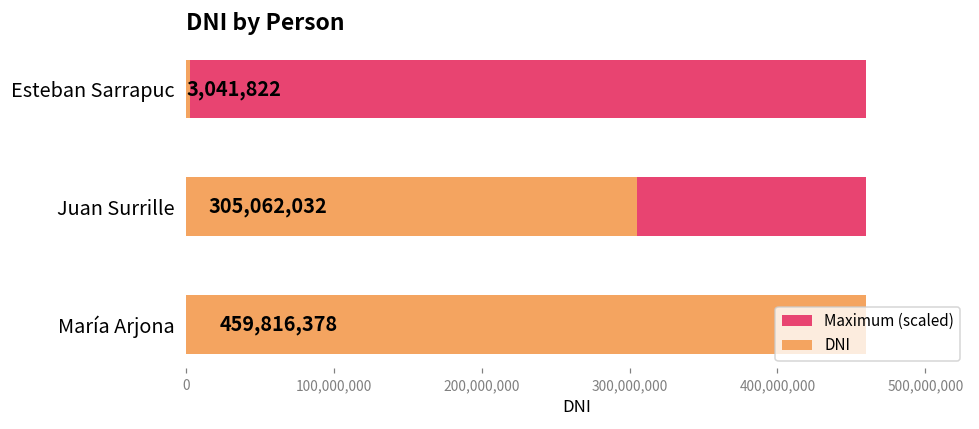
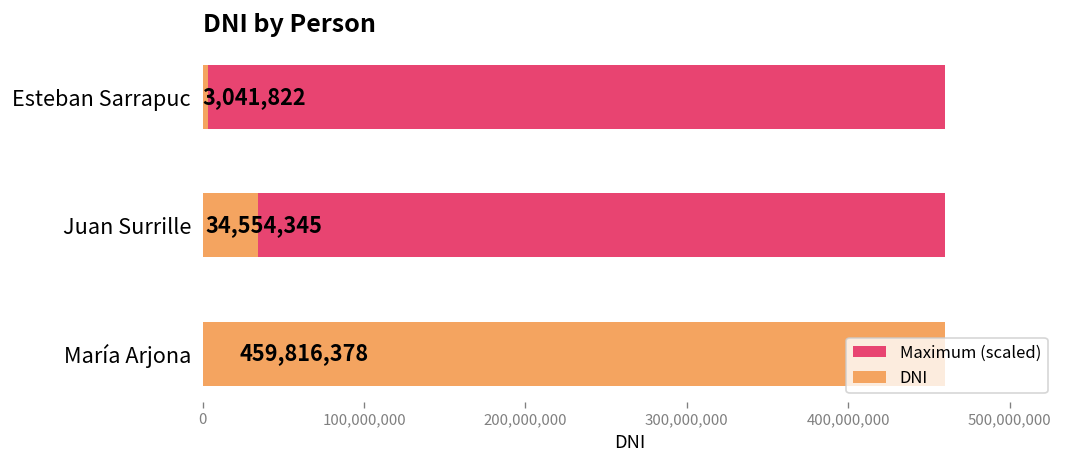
  {
    "DNI": {
-     "Juan Surrille": "305,062,032"
+     "Juan Surrille": "34,554,345"
    }
  }
